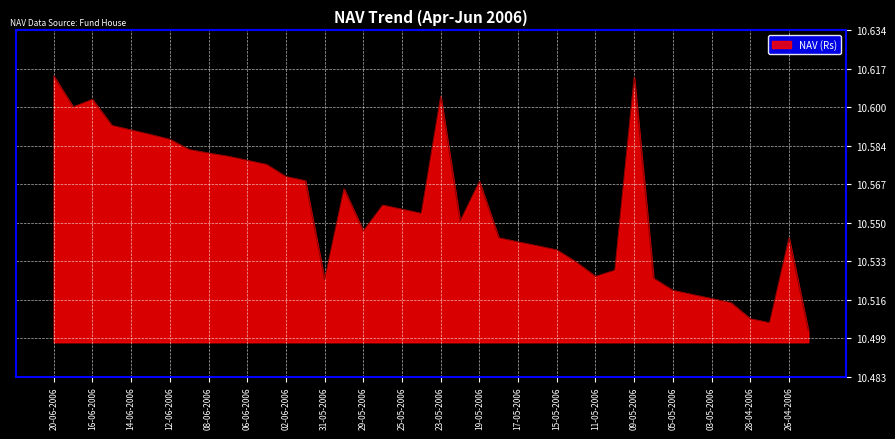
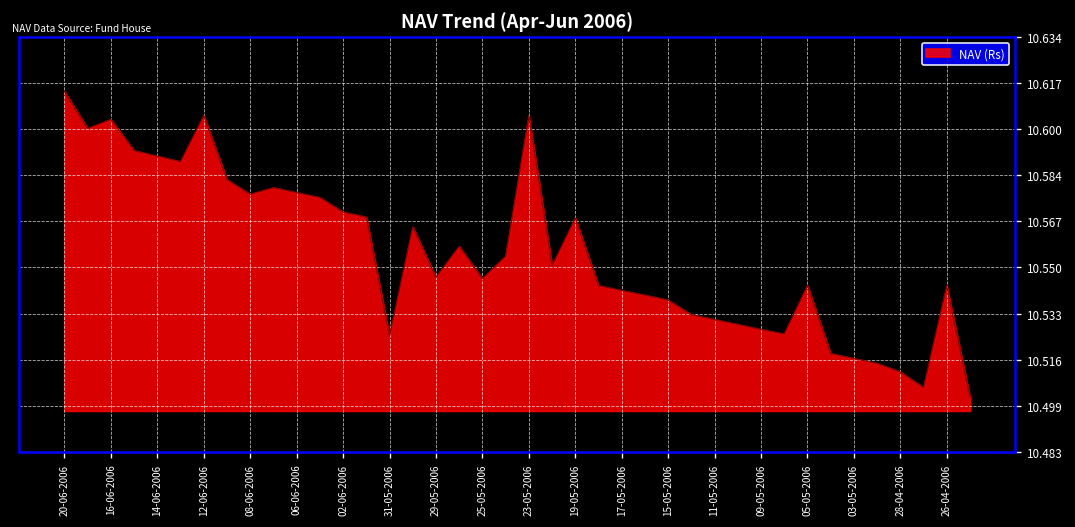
  {
    "20-06-2006": 10.614,
    "16-06-2006": 10.604,
    "14-06-2006": 10.591,
-   "12-06-2006": 10.586,
-   "08-06-2006": 10.580,
+   "12-06-2006": 10.605,
+   "08-06-2006": 10.577,
    "06-06-2006": 10.577,
    "02-06-2006": 10.570,
    "31-05-2006": 10.525,
    "29-05-2006": 10.546,
-   "25-05-2006": 10.556,
+   "25-05-2006": 10.546,
    "23-05-2006": 10.605,
    "19-05-2006": 10.568,
    "17-05-2006": 10.542,
    "15-05-2006": 10.538,
-   "11-05-2006": 10.526,
-   "09-05-2006": 10.614,
-   "05-05-2006": 10.520,
+   "11-05-2006": 10.531,
+   "09-05-2006": 10.527,
+   "05-05-2006": 10.543,
    "03-05-2006": 10.517,
-   "28-04-2006": 10.508,
+   "28-04-2006": 10.512,
    "26-04-2006": 10.543
  }
